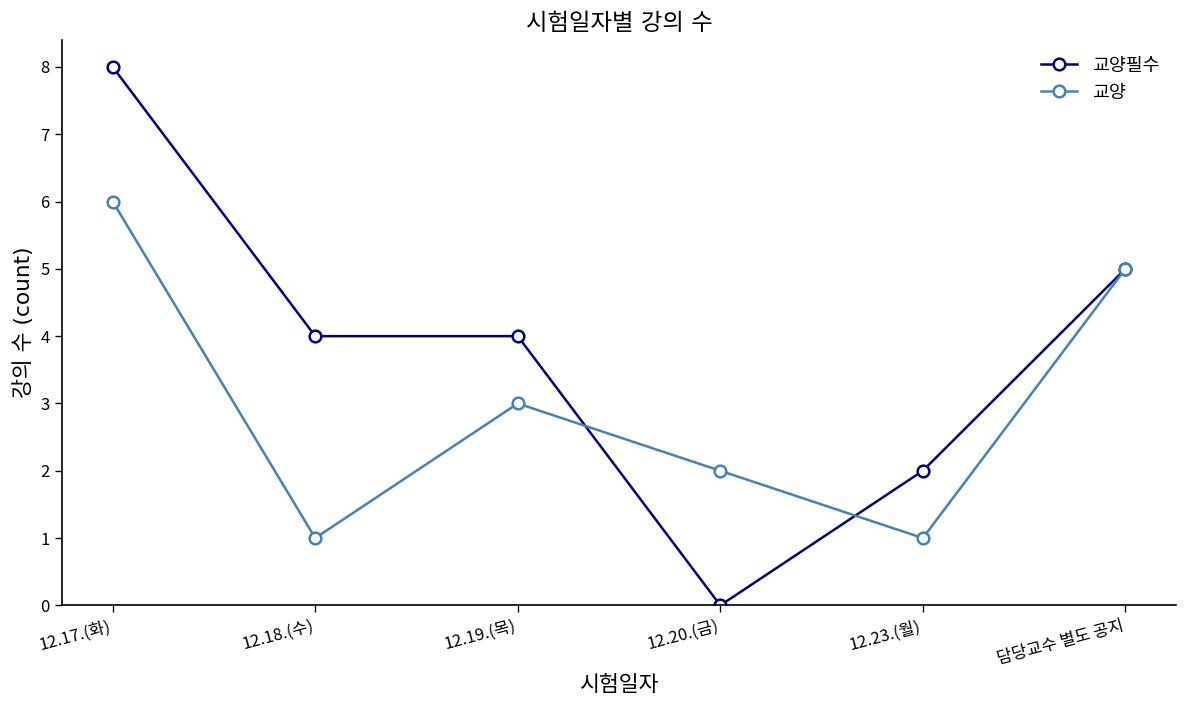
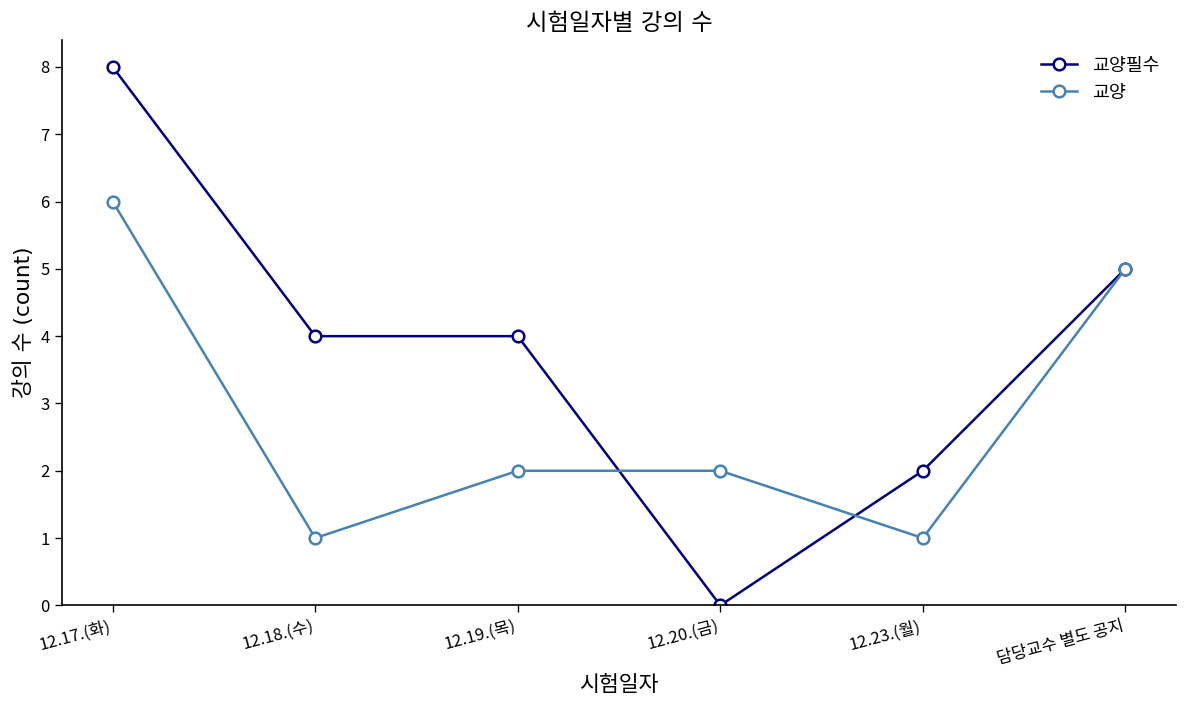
  {
    "교양필수": {
      "12.17.(화)": 8,
      "12.18.(수)": 4,
      "12.19.(목)": 4,
      "12.20.(금)": 0,
      "12.23.(월)": 2
    },
    "교양": {
      "12.17.(화)": 6,
      "12.18.(수)": 1,
-     "12.19.(목)": 3,
+     "12.19.(목)": 2,
      "12.20.(금)": 2,
      "12.23.(월)": 1
    }
  }
